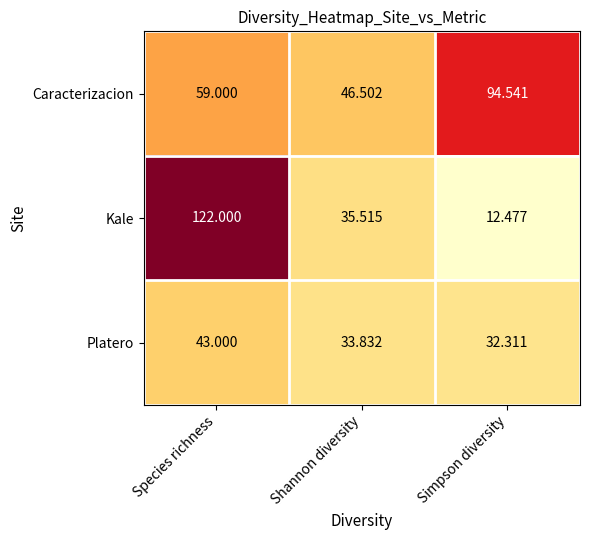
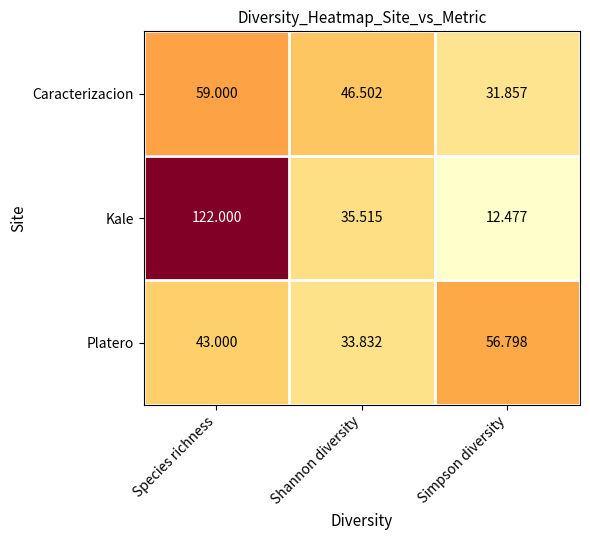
  {
    "Caracterizacion": {
      "Species richness": 59.000,
      "Shannon diversity": 46.502,
-     "Simpson diversity": 94.541
+     "Simpson diversity": 31.857
    },
    "Kale": {
      "Species richness": 122.000,
      "Shannon diversity": 35.515,
      "Simpson diversity": 12.477
    },
    "Platero": {
      "Species richness": 43.000,
      "Shannon diversity": 33.832,
-     "Simpson diversity": 32.311
+     "Simpson diversity": 56.798
    }
  }
